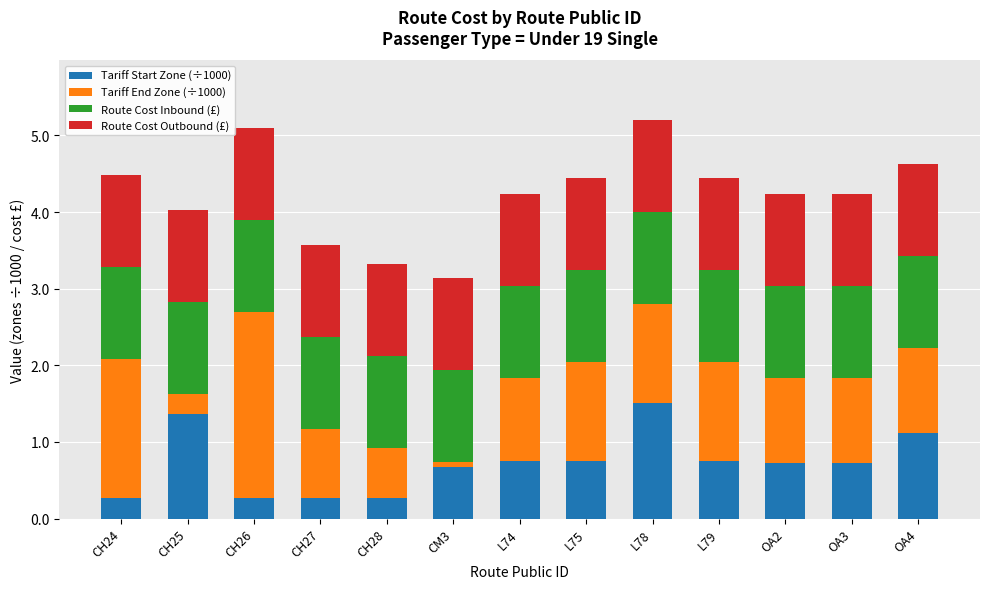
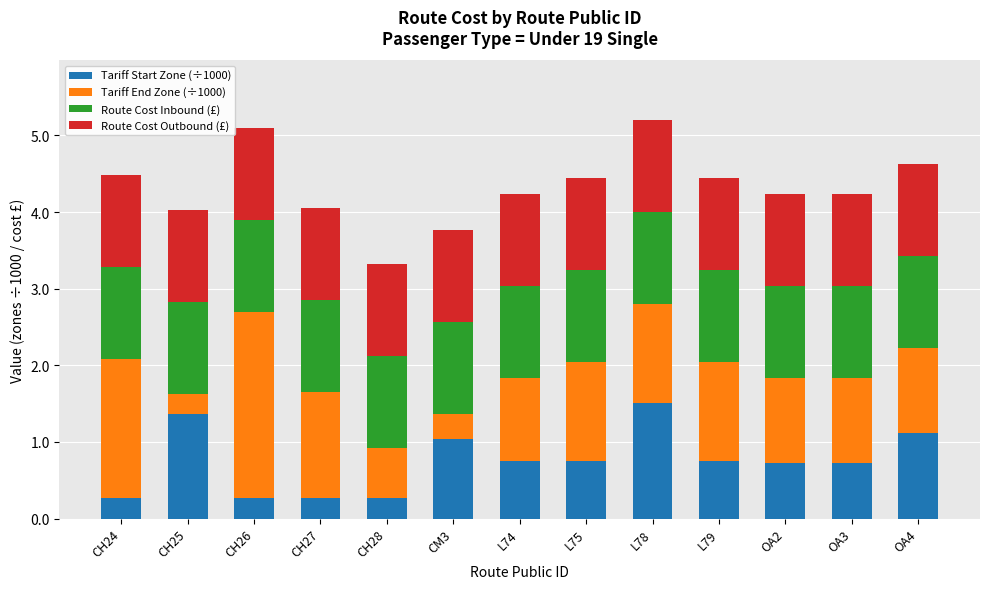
  {
    "Tariff Start Zone (÷1000)": {
      "CH24": 0.3,
      "CH25": 1.4,
      "CH26": 0.3,
      "CH27": 0.3,
      "CH28": 0.3,
-     "CM3": 0.7,
+     "CM3": 1.0,
      "L74": 0.8,
      "L75": 0.8,
      "L78": 1.5,
      "L79": 0.8,
      "OA2": 0.7,
      "OA3": 0.7,
      "OA4": 1.1
    },
    "Tariff End Zone (÷1000)": {
      "CH24": 1.8,
      "CH25": 0.3,
      "CH26": 2.4,
-     "CH27": 0.9,
+     "CH27": 1.4,
      "CH28": 0.7,
-     "CM3": 0.1,
+     "CM3": 0.3,
      "L74": 1.1,
      "L75": 1.3,
      "L78": 1.3,
      "L79": 1.3,
      "OA2": 1.1,
      "OA3": 1.1,
      "OA4": 1.1
    },
    "Route Cost Inbound (£)": {
      "CH24": 1.2,
      "CH25": 1.2,
      "CH26": 1.2,
      "CH27": 1.2,
      "CH28": 1.2,
      "CM3": 1.2,
      "L74": 1.2,
      "L75": 1.2,
      "L78": 1.2,
      "L79": 1.2,
      "OA2": 1.2,
      "OA3": 1.2,
      "OA4": 1.2
    },
    "Route Cost Outbound (£)": {
      "CH24": 1.2,
      "CH25": 1.2,
      "CH26": 1.2,
      "CH27": 1.2,
      "CH28": 1.2,
      "CM3": 1.2,
      "L74": 1.2,
      "L75": 1.2,
      "L78": 1.2,
      "L79": 1.2,
      "OA2": 1.2,
      "OA3": 1.2,
      "OA4": 1.2
    }
  }
